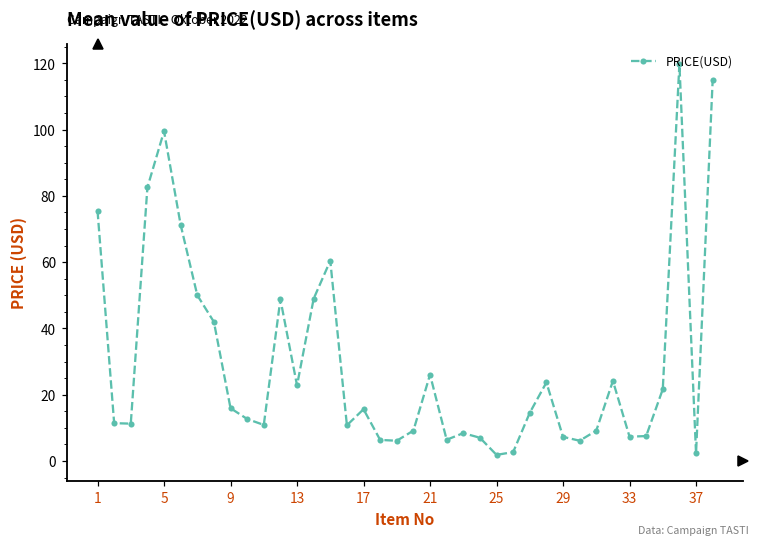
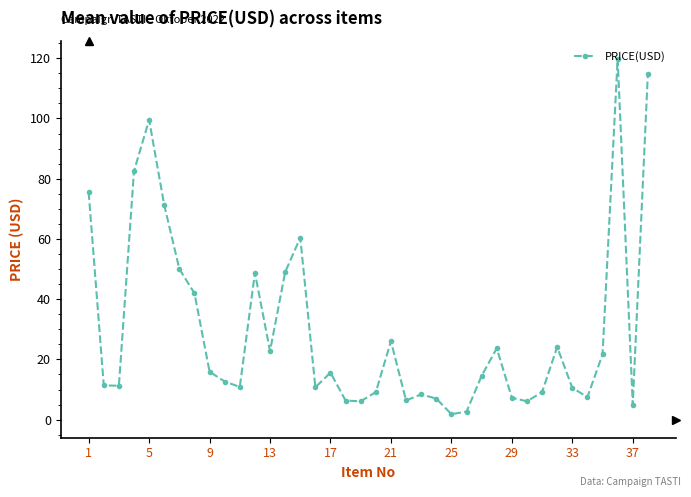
  {
    "1": 76,
    "5": 100,
    "9": 16,
    "13": 23,
    "17": 16,
    "21": 26,
    "25": 2,
    "29": 7,
-   "33": 7,
-   "37": 2
+   "33": 11,
+   "37": 5
  }
